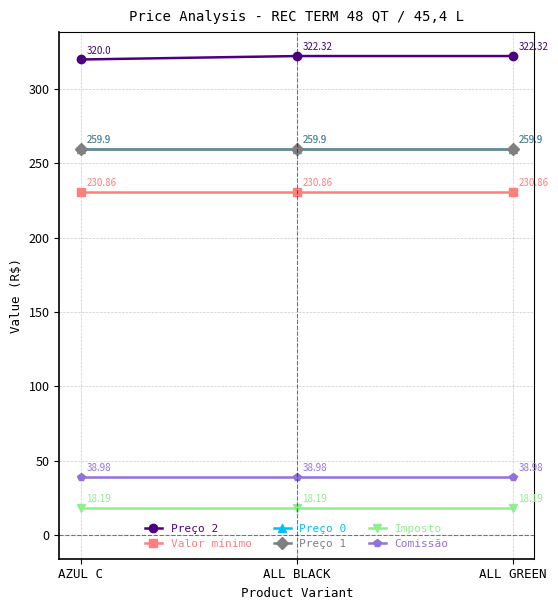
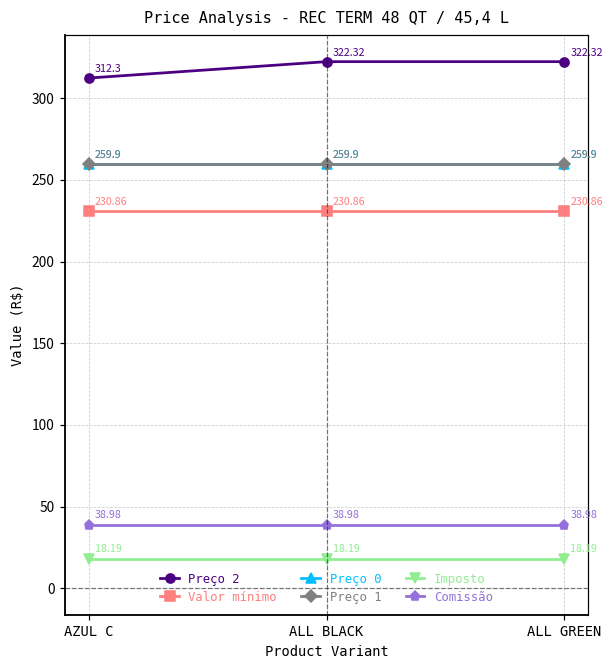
  {
    "Preço 2": {
-     "AZUL C": 320.0,
+     "AZUL C": 312.3,
      "ALL BLACK": 322.32,
      "ALL GREEN": 322.32
    },
    "Valor mínimo": {
      "AZUL C": 230.86,
      "ALL BLACK": 230.86,
      "ALL GREEN": 230.86
    },
    "Imposto": {
      "AZUL C": 18.19,
      "ALL BLACK": 18.19,
      "ALL GREEN": 18.19
    },
    "Comissão": {
      "AZUL C": 38.98,
      "ALL BLACK": 38.98,
      "ALL GREEN": 38.98
    }
  }
